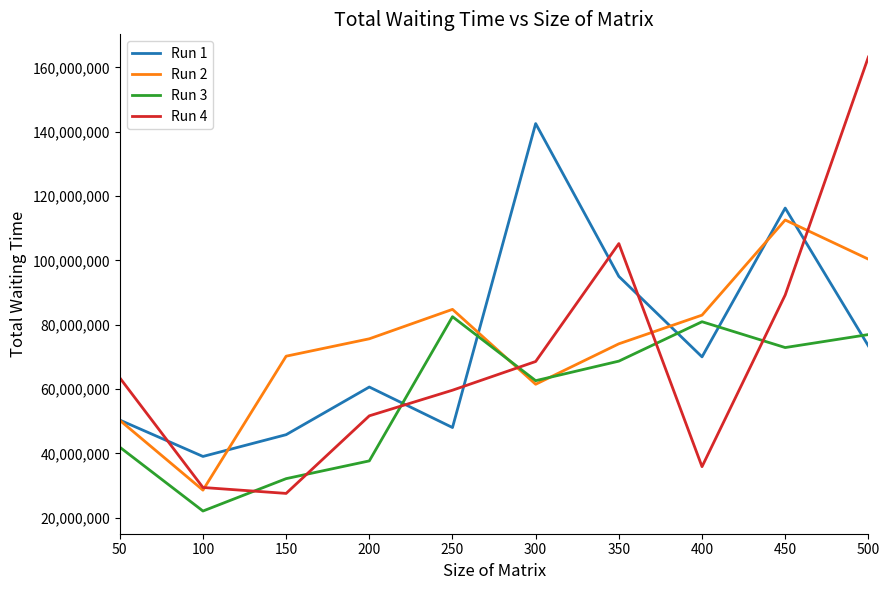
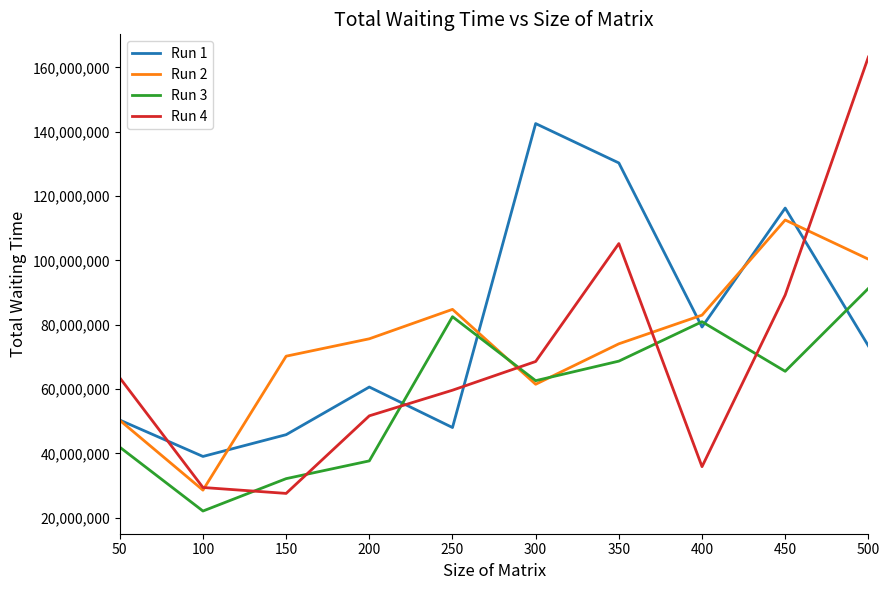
  {
    "Run 1": {
      "100": "39,000,000",
      "150": "46,000,000",
      "200": "61,000,000",
      "250": "48,000,000",
      "300": "143,000,000",
-     "350": "95,000,000",
-     "400": "70,000,000",
+     "350": "130,000,000",
+     "400": "79,000,000",
      "450": "116,000,000",
      "500": "73,000,000"
    },
    "Run 2": {
      "100": "29,000,000",
      "150": "70,000,000",
      "200": "76,000,000",
      "250": "85,000,000",
      "300": "61,000,000",
      "350": "74,000,000",
      "400": "83,000,000",
      "450": "113,000,000",
      "500": "100,000,000"
    },
    "Run 3": {
      "50": "42,000,000",
      "100": "22,000,000",
      "150": "32,000,000",
      "200": "38,000,000",
      "250": "82,000,000",
      "300": "63,000,000",
      "350": "69,000,000",
      "400": "81,000,000",
-     "450": "73,000,000",
-     "500": "77,000,000"
+     "450": "66,000,000",
+     "500": "91,000,000"
    },
    "Run 4": {
      "50": "63,000,000",
      "100": "29,000,000",
      "150": "28,000,000",
      "200": "52,000,000",
      "250": "60,000,000",
      "300": "69,000,000",
      "350": "105,000,000",
      "400": "36,000,000",
      "450": "89,000,000",
      "500": "163,000,000"
    }
  }
